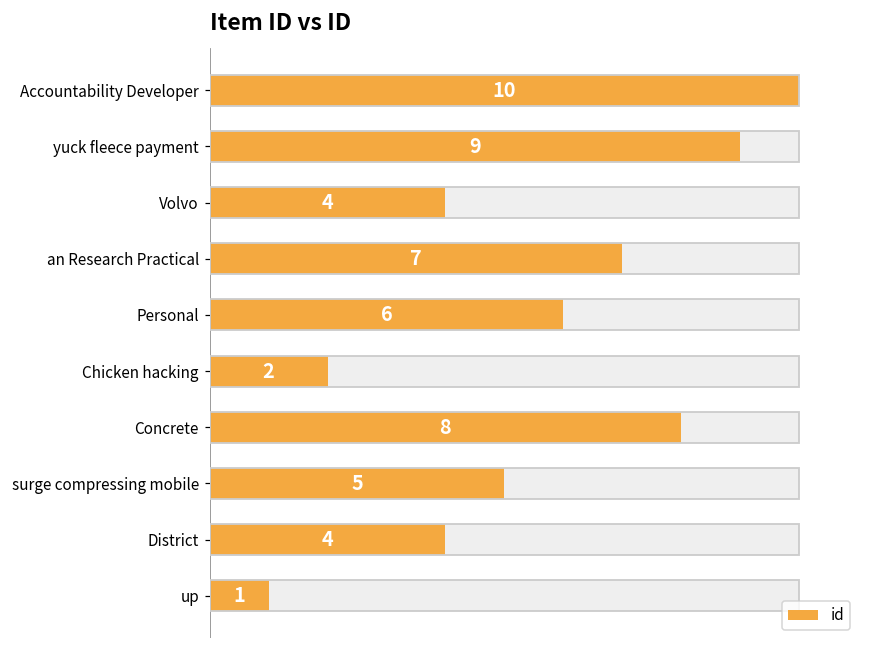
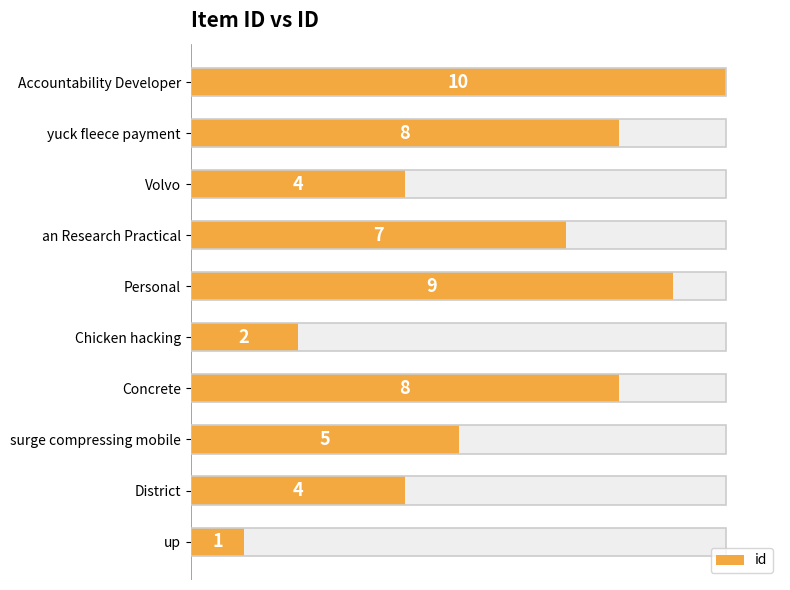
  {
    "id": {
-     "yuck fleece payment": 9,
-     "Personal": 6
+     "yuck fleece payment": 8,
+     "Personal": 9
    }
  }
